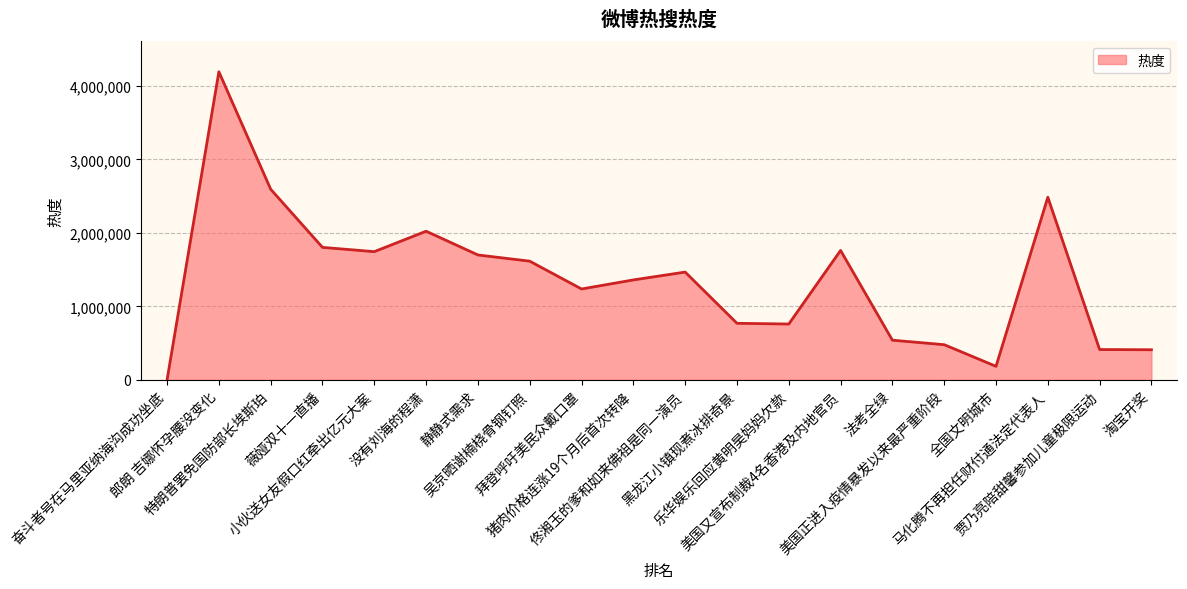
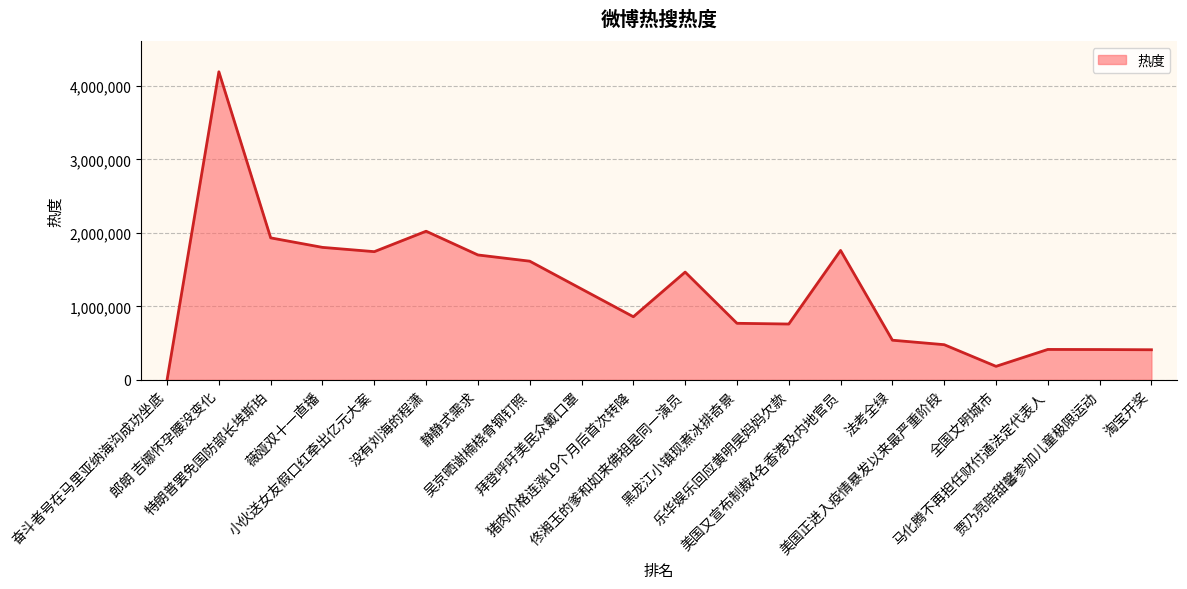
  {
    "奋斗者号在马里亚纳海沟成功坐底": "0",
    "郎朗 吉娜怀孕腰没变化": "4,200,000",
-   "特朗普罢免国防部长埃斯珀": "2,600,000",
+   "特朗普罢免国防部长埃斯珀": "1,900,000",
    "薇娅双十一直播": "1,800,000",
    "小伙送女友假口红牵出亿元大案": "1,700,000",
    "没有刘海的程潇": "2,000,000",
    "静静式需求": "1,700,000",
    "吴京晒谢楠桡骨钢钉照": "1,600,000",
    "拜登呼吁美民众戴口罩": "1,200,000",
-   "猪肉价格连涨19个月后首次转降": "1,400,000",
+   "猪肉价格连涨19个月后首次转降": "900,000",
    "佟湘玉的爹和如来佛祖是同一演员": "1,500,000",
    "黑龙江小镇现煮冰排奇景": "800,000",
    "乐华娱乐回应黄明昊妈妈欠款": "800,000",
    "美国又宣布制裁4名香港及内地官员": "1,800,000",
    "法考全绿": "500,000",
    "美国正进入疫情暴发以来最严重阶段": "500,000",
    "全国文明城市": "200,000",
-   "马化腾不再担任财付通法定代表人": "2,500,000",
+   "马化腾不再担任财付通法定代表人": "400,000",
    "贾乃亮陪甜馨参加儿童极限运动": "400,000",
    "淘宝开奖": "400,000"
  }
